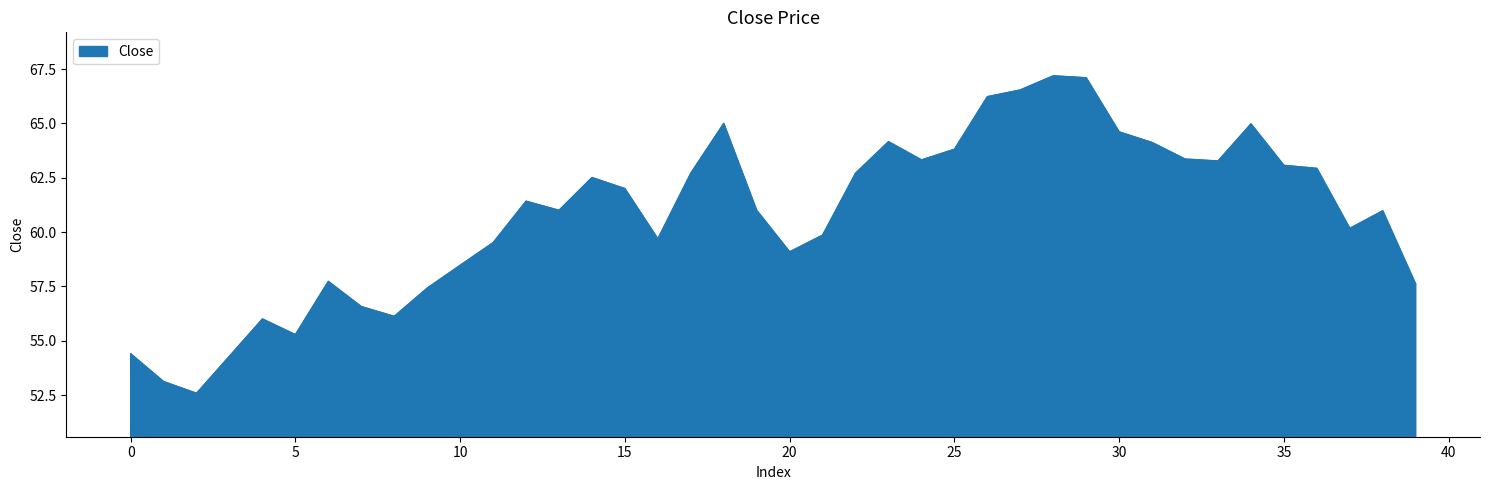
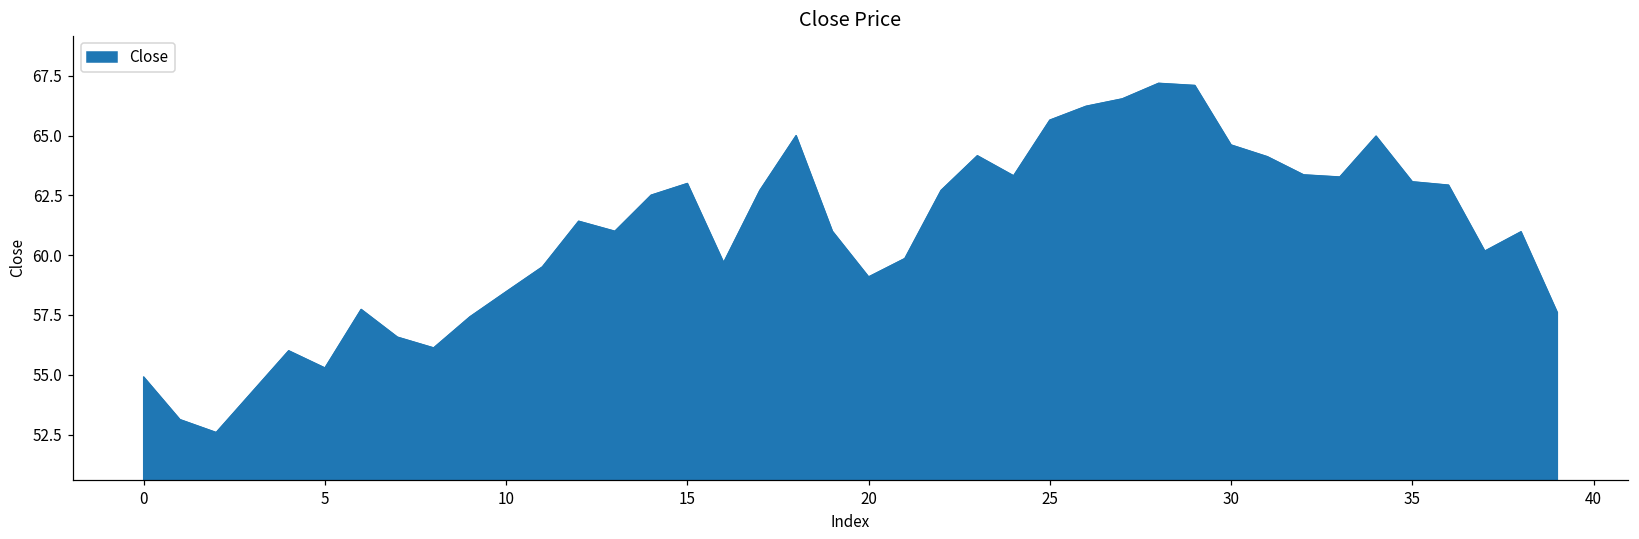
  {
-   "0": 54.4,
+   "0": 54.9,
    "5": 55.3,
    "10": 58.5,
-   "15": 62,
+   "15": 63,
    "20": 59.1,
-   "25": 63.8,
+   "25": 65.7,
    "30": 64.6,
    "35": 63.1
  }
